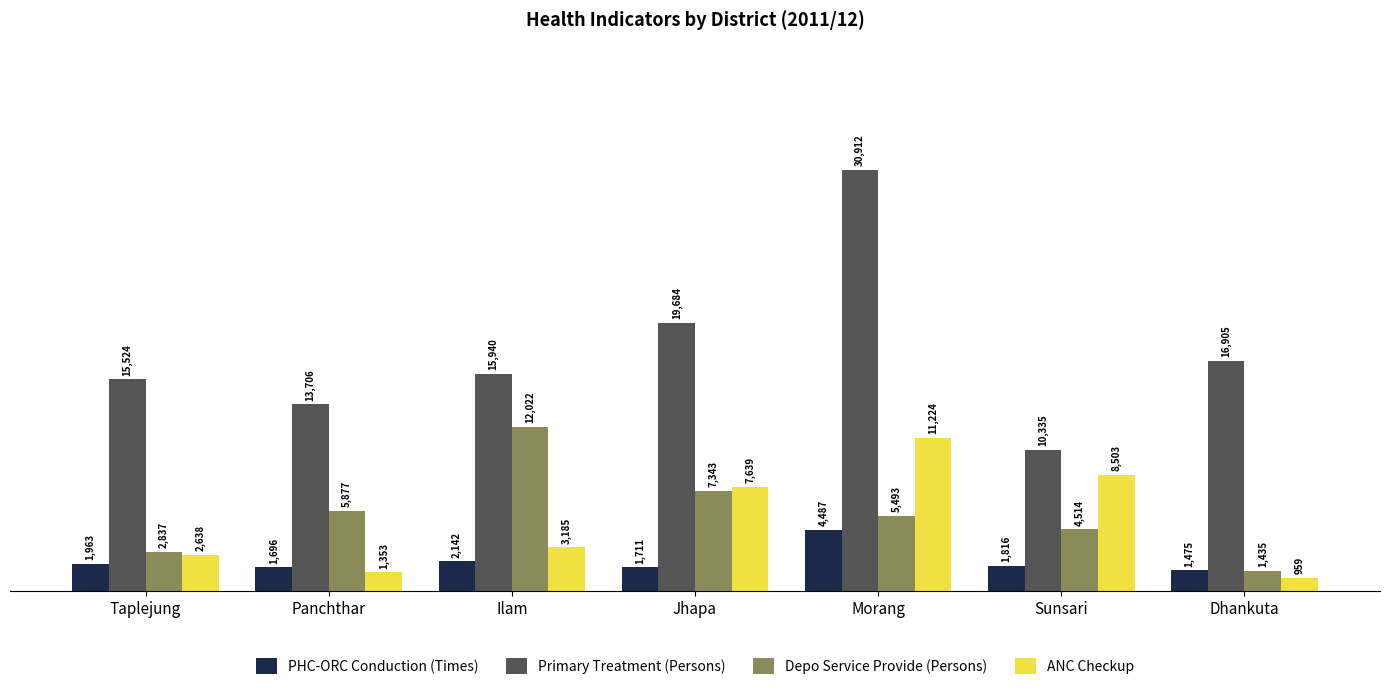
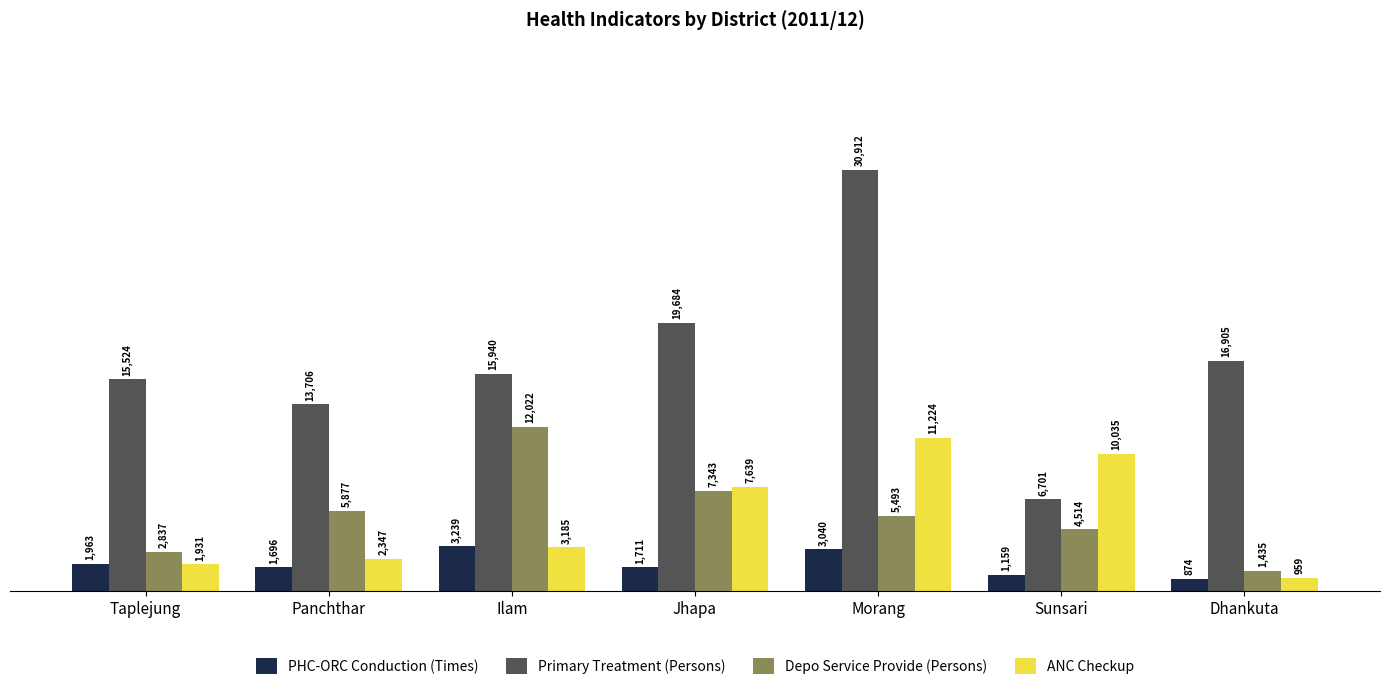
  {
    "PHC-ORC Conduction (Times)": {
      "Taplejung": "1,963",
      "Panchthar": "1,696",
-     "Ilam": "2,142",
+     "Ilam": "3,239",
      "Jhapa": "1,711",
-     "Morang": "4,487",
-     "Sunsari": "1,816",
-     "Dhankuta": "1,475"
+     "Morang": "3,040",
+     "Sunsari": "1,159",
+     "Dhankuta": "874"
    },
    "Primary Treatment (Persons)": {
      "Taplejung": "15,524",
      "Panchthar": "13,706",
      "Ilam": "15,940",
      "Jhapa": "19,684",
      "Morang": "30,912",
-     "Sunsari": "10,335",
+     "Sunsari": "6,701",
      "Dhankuta": "16,905"
    },
    "Depo Service Provide (Persons)": {
      "Taplejung": "2,837",
      "Panchthar": "5,877",
      "Ilam": "12,022",
      "Jhapa": "7,343",
      "Morang": "5,493",
      "Sunsari": "4,514",
      "Dhankuta": "1,435"
    },
    "ANC Checkup": {
-     "Taplejung": "2,638",
-     "Panchthar": "1,353",
+     "Taplejung": "1,931",
+     "Panchthar": "2,347",
      "Ilam": "3,185",
      "Jhapa": "7,639",
      "Morang": "11,224",
-     "Sunsari": "8,503",
+     "Sunsari": "10,035",
      "Dhankuta": "959"
    }
  }
